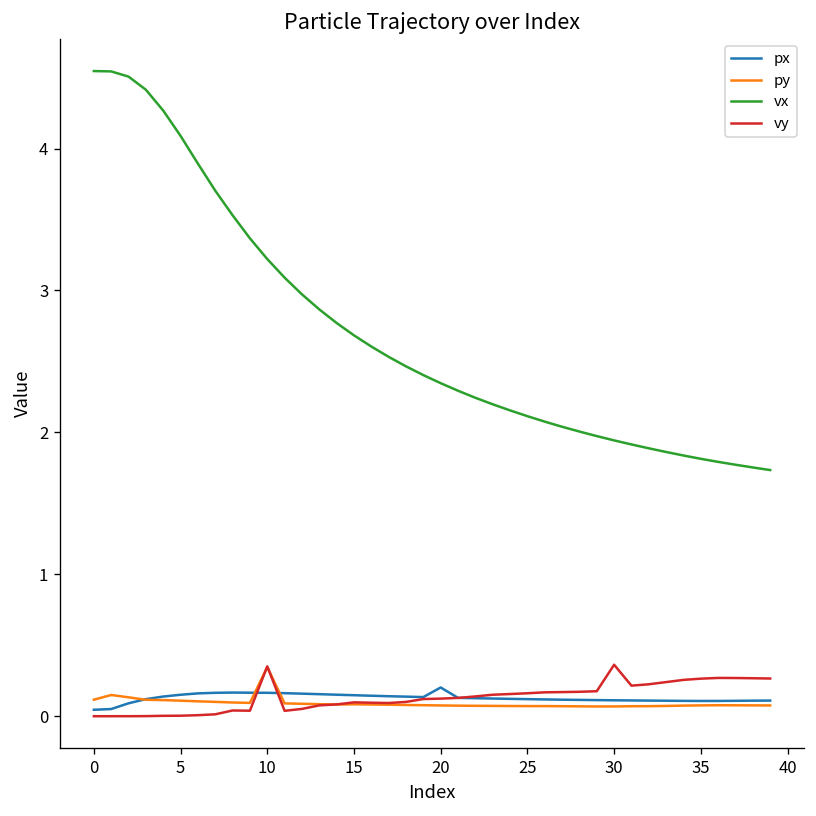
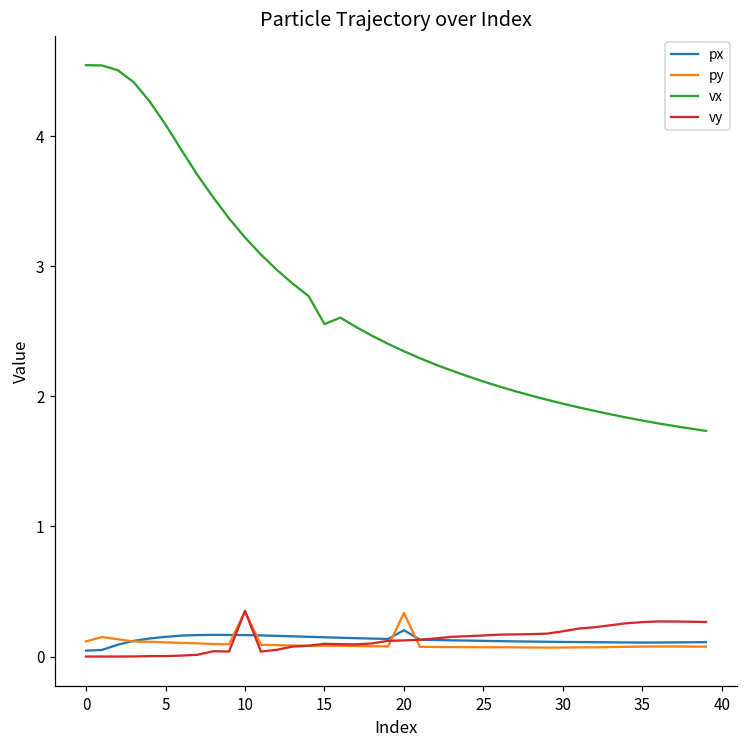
  {
    "px": {
      "0": 0.05,
      "5": 0.15,
      "10": 0.16,
      "15": 0.15,
      "20": 0.20,
      "25": 0.12,
      "30": 0.11,
      "35": 0.11
    },
    "py": {
      "0": 0.12,
      "5": 0.11,
-     "20": 0.08,
+     "20": 0.33,
      "25": 0.07,
      "30": 0.07,
      "35": 0.08
    },
    "vx": {
      "0": 4.55,
      "5": 4.09,
      "10": 3.22,
-     "15": 2.68,
+     "15": 2.56,
      "20": 2.35,
      "25": 2.11,
      "30": 1.94,
      "35": 1.81
    },
    "vy": {
      "0": 0.00,
      "5": 0.00,
      "20": 0.12,
      "25": 0.16,
-     "30": 0.36,
+     "30": 0.19,
      "35": 0.26
    }
  }
